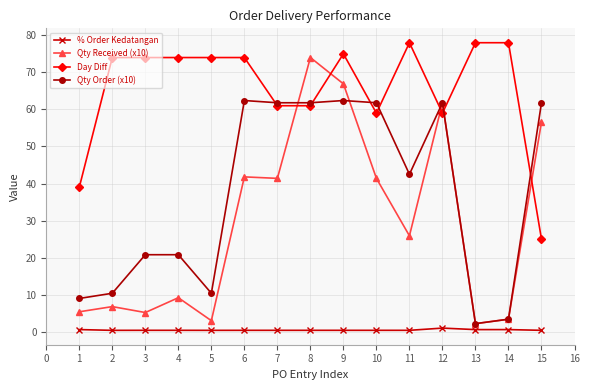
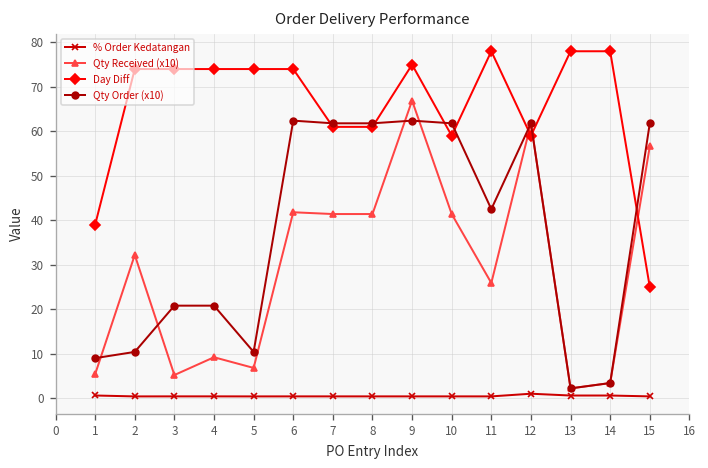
  {
    "Qty Received (x10)": {
      "1": 5,
-     "2": 7,
+     "2": 32,
      "3": 5,
      "4": 9,
-     "5": 3,
+     "5": 7,
      "6": 42,
      "7": 41,
-     "8": 74,
+     "8": 41,
      "9": 67,
      "10": 41,
      "11": 26,
      "15": 57
    }
  }
